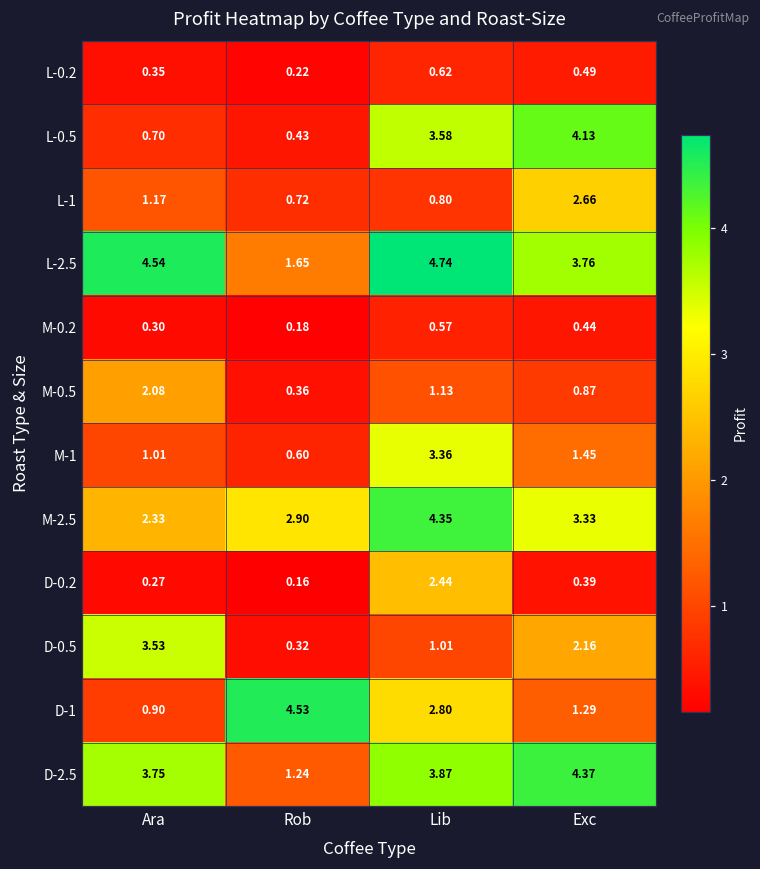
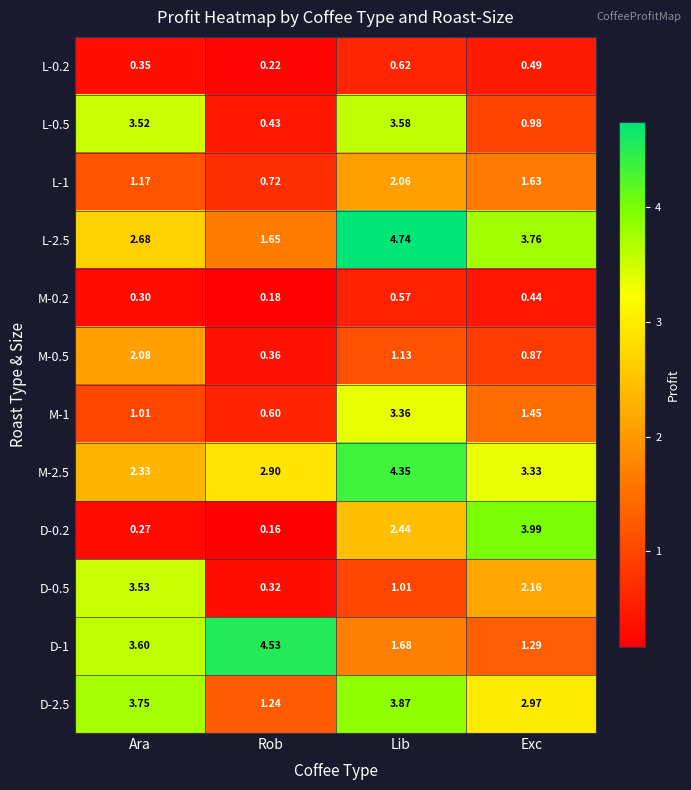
  {
    "L-0.2": {
      "Ara": 0.35,
      "Rob": 0.22,
      "Lib": 0.62,
      "Exc": 0.49
    },
    "L-0.5": {
-     "Ara": 0.70,
+     "Ara": 3.52,
      "Rob": 0.43,
      "Lib": 3.58,
-     "Exc": 4.13
+     "Exc": 0.98
    },
    "L-1": {
      "Ara": 1.17,
      "Rob": 0.72,
-     "Lib": 0.80,
-     "Exc": 2.66
+     "Lib": 2.06,
+     "Exc": 1.63
    },
    "L-2.5": {
-     "Ara": 4.54,
+     "Ara": 2.68,
      "Rob": 1.65,
      "Lib": 4.74,
      "Exc": 3.76
    },
    "M-0.2": {
      "Ara": 0.30,
      "Rob": 0.18,
      "Lib": 0.57,
      "Exc": 0.44
    },
    "M-0.5": {
      "Ara": 2.08,
      "Rob": 0.36,
      "Lib": 1.13,
      "Exc": 0.87
    },
    "M-1": {
      "Ara": 1.01,
      "Rob": 0.60,
      "Lib": 3.36,
      "Exc": 1.45
    },
    "M-2.5": {
      "Ara": 2.33,
      "Rob": 2.90,
      "Lib": 4.35,
      "Exc": 3.33
    },
    "D-0.2": {
      "Ara": 0.27,
      "Rob": 0.16,
      "Lib": 2.44,
-     "Exc": 0.39
+     "Exc": 3.99
    },
    "D-0.5": {
      "Ara": 3.53,
      "Rob": 0.32,
      "Lib": 1.01,
      "Exc": 2.16
    },
    "D-1": {
-     "Ara": 0.90,
+     "Ara": 3.60,
      "Rob": 4.53,
-     "Lib": 2.80,
+     "Lib": 1.68,
      "Exc": 1.29
    },
    "D-2.5": {
      "Ara": 3.75,
      "Rob": 1.24,
      "Lib": 3.87,
-     "Exc": 4.37
+     "Exc": 2.97
    }
  }
